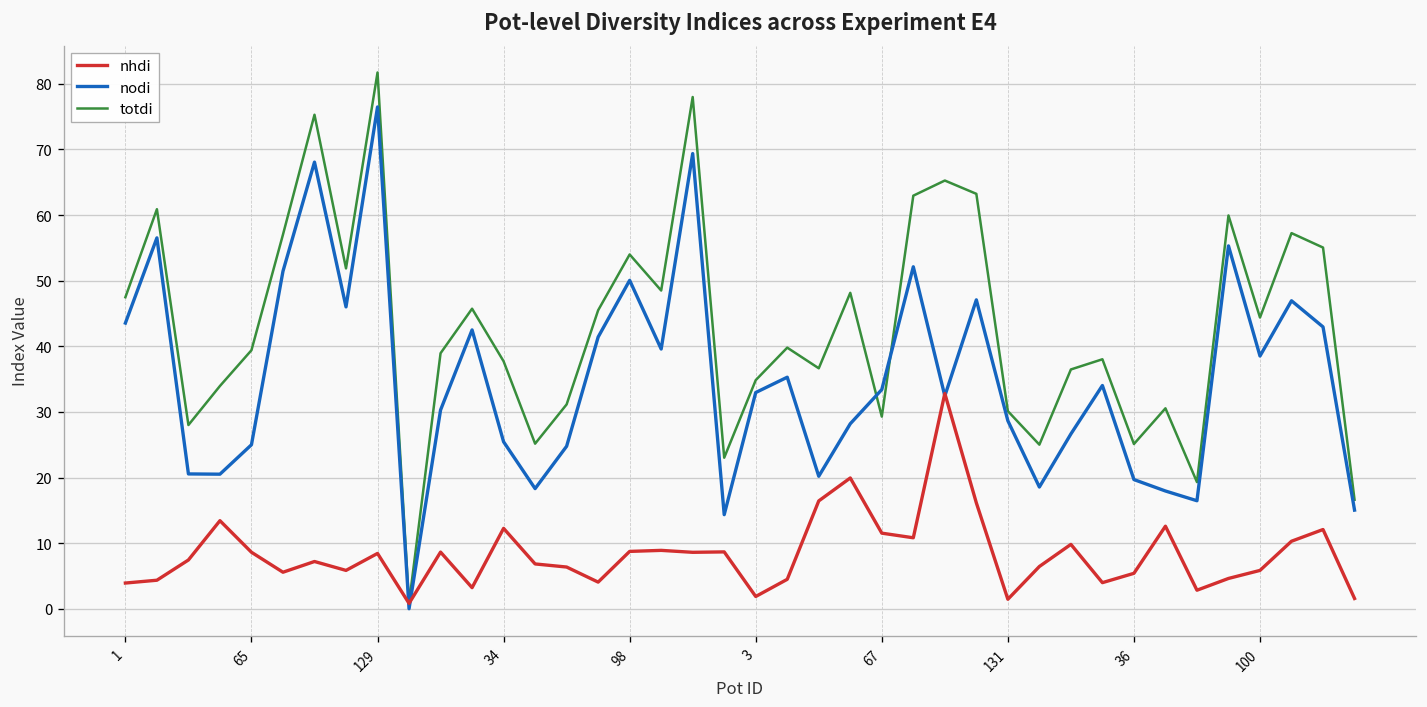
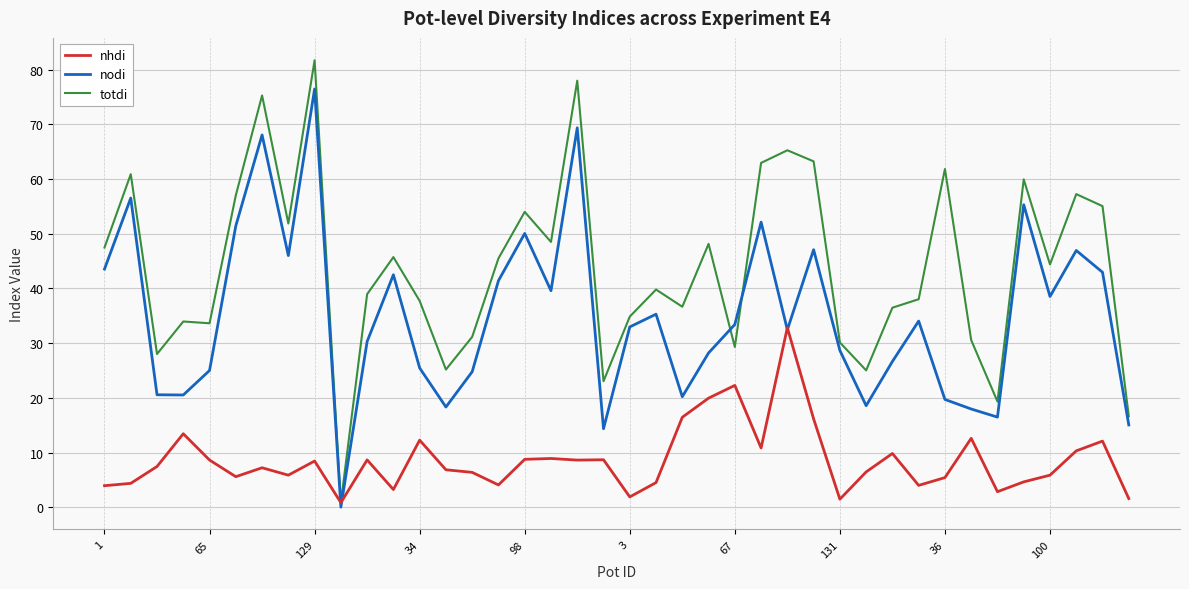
  {
    "nhdi": {
      "65": 9,
      "129": 8,
      "98": 9,
-     "67": 12,
+     "67": 22,
      "131": 1,
      "36": 5,
      "100": 6
    },
    "nodi": {
      "65": 25,
      "129": 76,
      "98": 50,
      "67": 33,
      "131": 29,
      "36": 20,
      "100": 39
    },
    "totdi": {
-     "65": 39,
+     "65": 34,
      "129": 82,
      "98": 54,
      "67": 29,
      "131": 30,
-     "36": 25,
+     "36": 62,
      "100": 44
    }
  }
